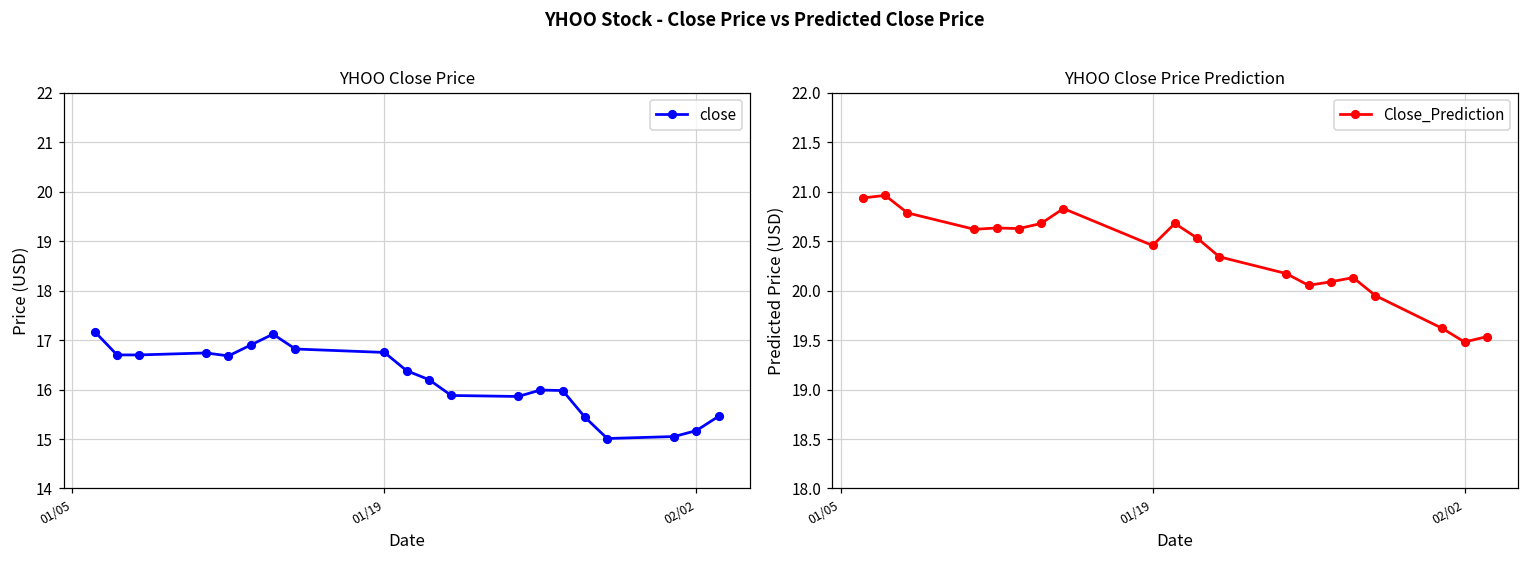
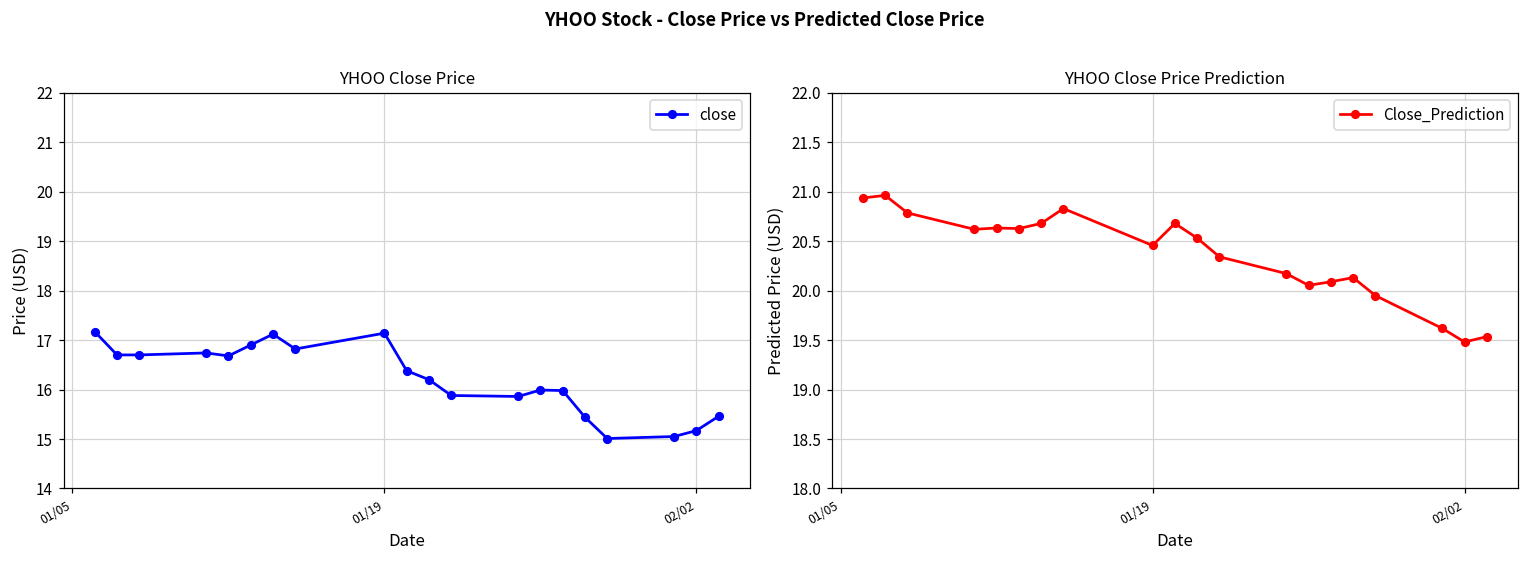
  {
    "YHOO Close Price": {
-     "01/19": 16.8,
+     "01/19": 17.1,
      "02/02": 15.2
    },
    "YHOO Close Price Prediction": {
      "01/19": 20.5,
      "02/02": 19.5
    }
  }
